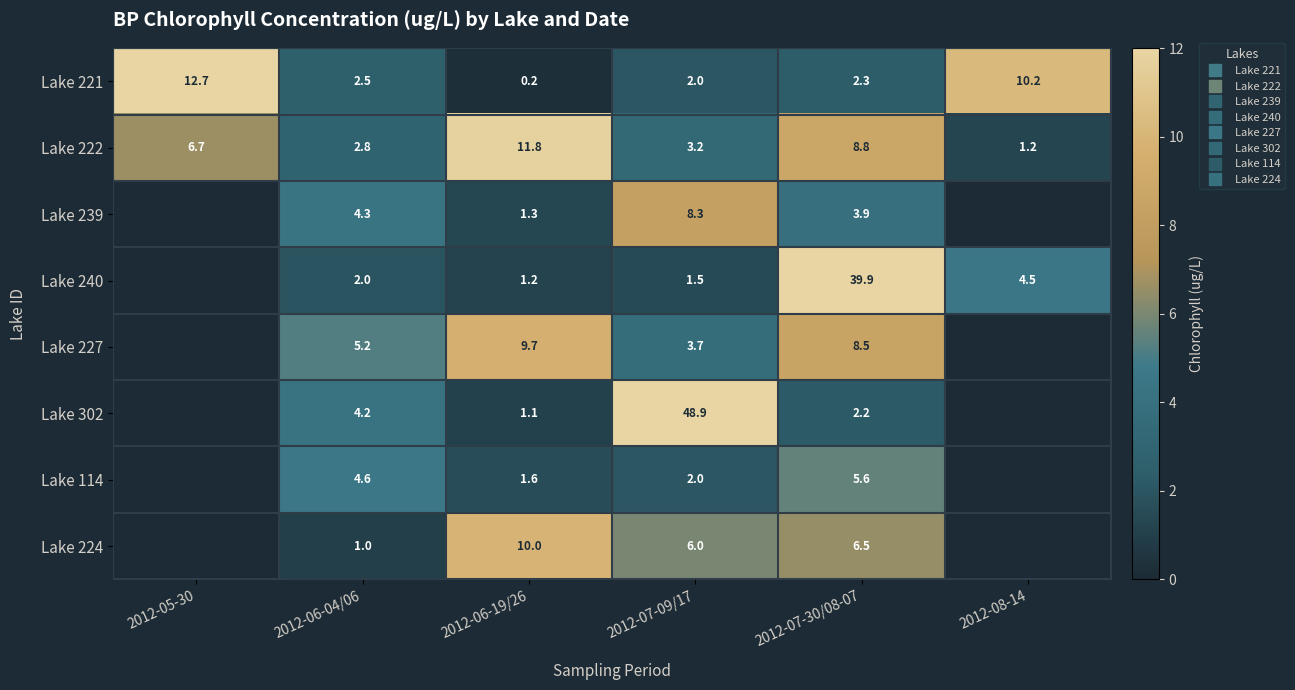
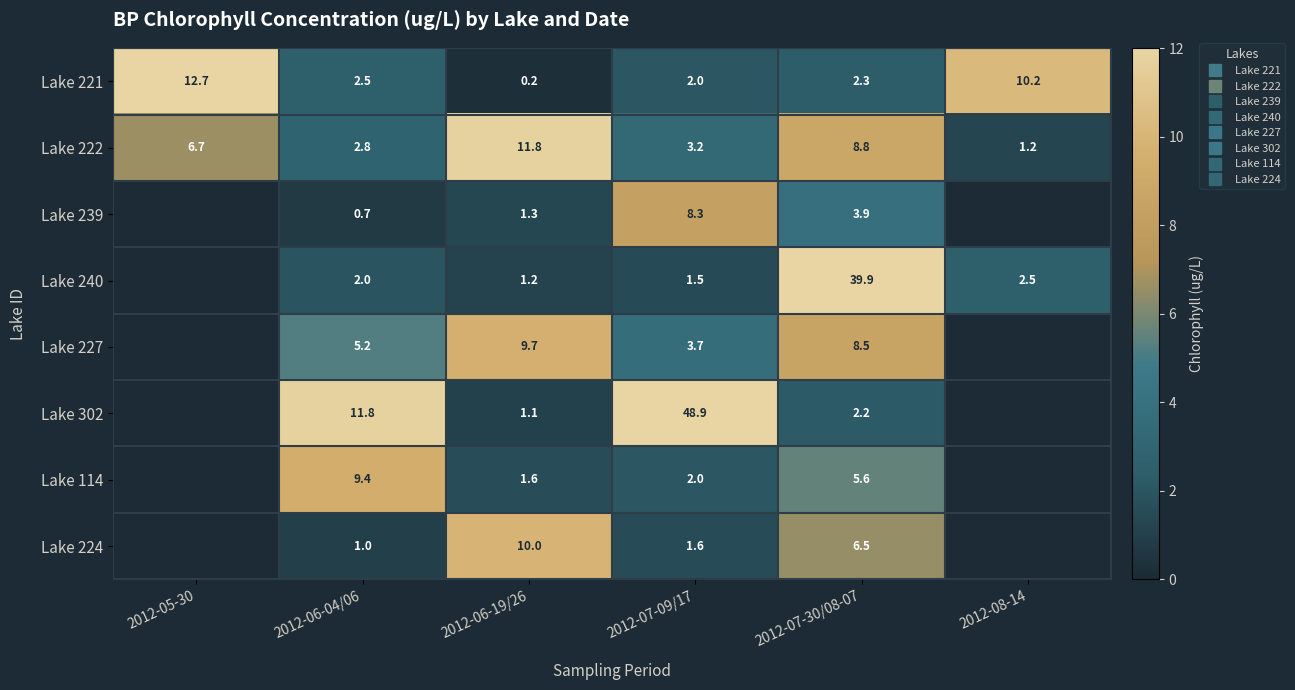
  {
    "Lake 221": {
      "2012-05-30": 12.7,
      "2012-06-04/06": 2.5,
      "2012-06-19/26": 0.2,
      "2012-07-09/17": 2.0,
      "2012-07-30/08-07": 2.3,
      "2012-08-14": 10.2
    },
    "Lake 222": {
      "2012-05-30": 6.7,
      "2012-06-04/06": 2.8,
      "2012-06-19/26": 11.8,
      "2012-07-09/17": 3.2,
      "2012-07-30/08-07": 8.8,
      "2012-08-14": 1.2
    },
    "Lake 239": {
-     "2012-06-04/06": 4.3,
+     "2012-06-04/06": 0.7,
      "2012-06-19/26": 1.3,
      "2012-07-09/17": 8.3,
      "2012-07-30/08-07": 3.9
    },
    "Lake 240": {
      "2012-06-04/06": 2.0,
      "2012-06-19/26": 1.2,
      "2012-07-09/17": 1.5,
      "2012-07-30/08-07": 39.9,
-     "2012-08-14": 4.5
+     "2012-08-14": 2.5
    },
    "Lake 227": {
      "2012-06-04/06": 5.2,
      "2012-06-19/26": 9.7,
      "2012-07-09/17": 3.7,
      "2012-07-30/08-07": 8.5
    },
    "Lake 302": {
-     "2012-06-04/06": 4.2,
+     "2012-06-04/06": 11.8,
      "2012-06-19/26": 1.1,
      "2012-07-09/17": 48.9,
      "2012-07-30/08-07": 2.2
    },
    "Lake 114": {
-     "2012-06-04/06": 4.6,
+     "2012-06-04/06": 9.4,
      "2012-06-19/26": 1.6,
      "2012-07-09/17": 2.0,
      "2012-07-30/08-07": 5.6
    },
    "Lake 224": {
      "2012-06-04/06": 1.0,
      "2012-06-19/26": 10.0,
-     "2012-07-09/17": 6.0,
+     "2012-07-09/17": 1.6,
      "2012-07-30/08-07": 6.5
    }
  }
